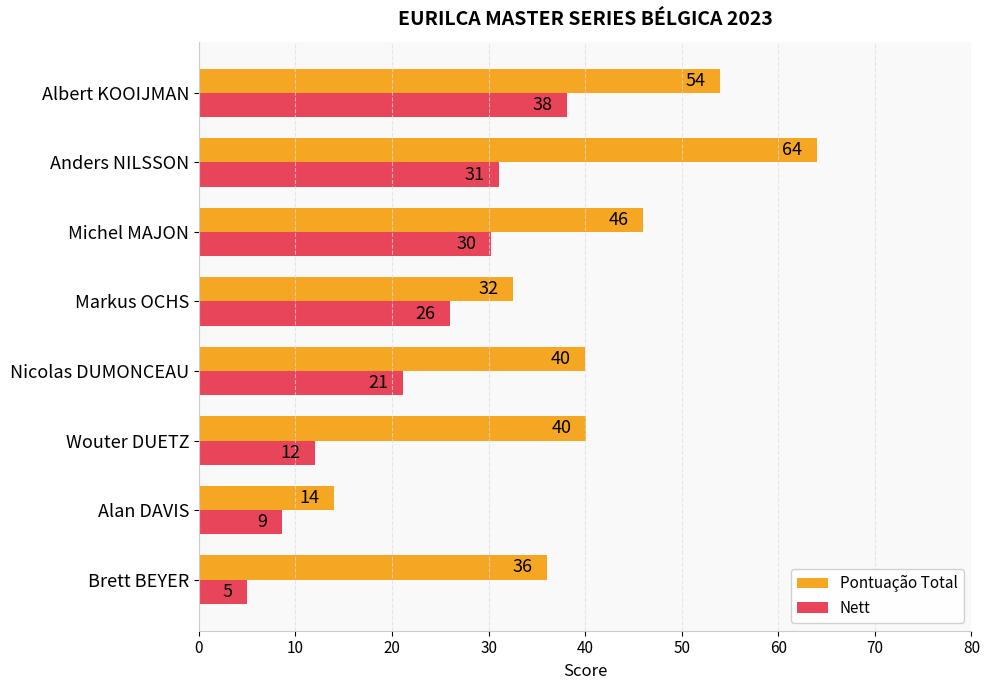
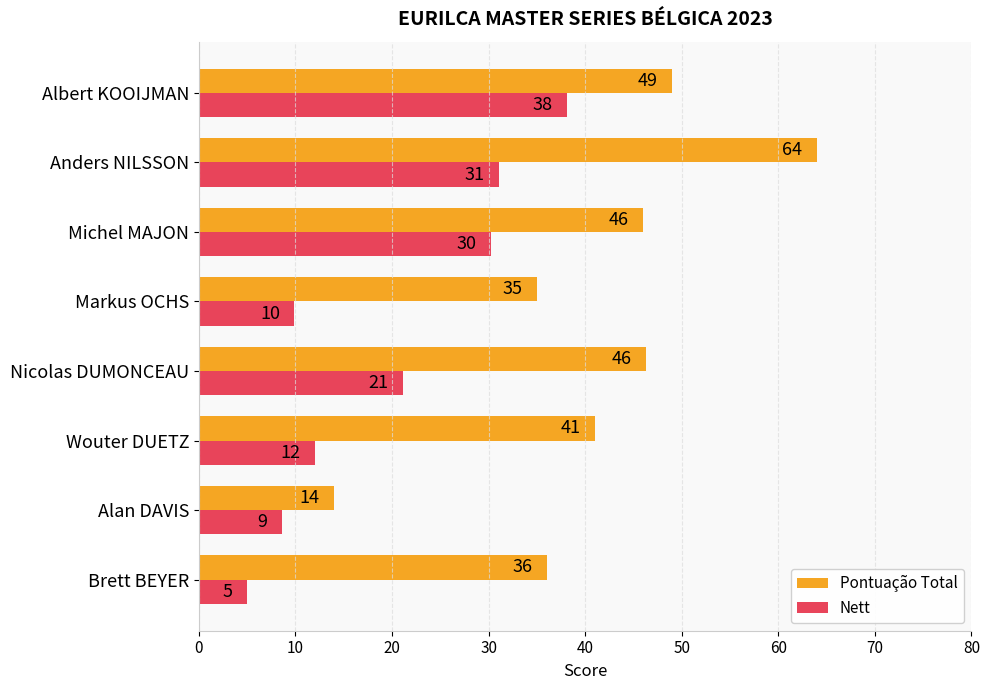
  {
    "Pontuação Total": {
-     "Albert KOOIJMAN": 54,
+     "Albert KOOIJMAN": 49,
      "Anders NILSSON": 64,
      "Michel MAJON": 46,
-     "Markus OCHS": 32,
-     "Nicolas DUMONCEAU": 40,
-     "Wouter DUETZ": 40,
+     "Markus OCHS": 35,
+     "Nicolas DUMONCEAU": 46,
+     "Wouter DUETZ": 41,
      "Alan DAVIS": 14,
      "Brett BEYER": 36
    },
    "Nett": {
      "Albert KOOIJMAN": 38,
      "Anders NILSSON": 31,
      "Michel MAJON": 30,
-     "Markus OCHS": 26,
+     "Markus OCHS": 10,
      "Nicolas DUMONCEAU": 21,
      "Wouter DUETZ": 12,
      "Alan DAVIS": 9,
      "Brett BEYER": 5
    }
  }
